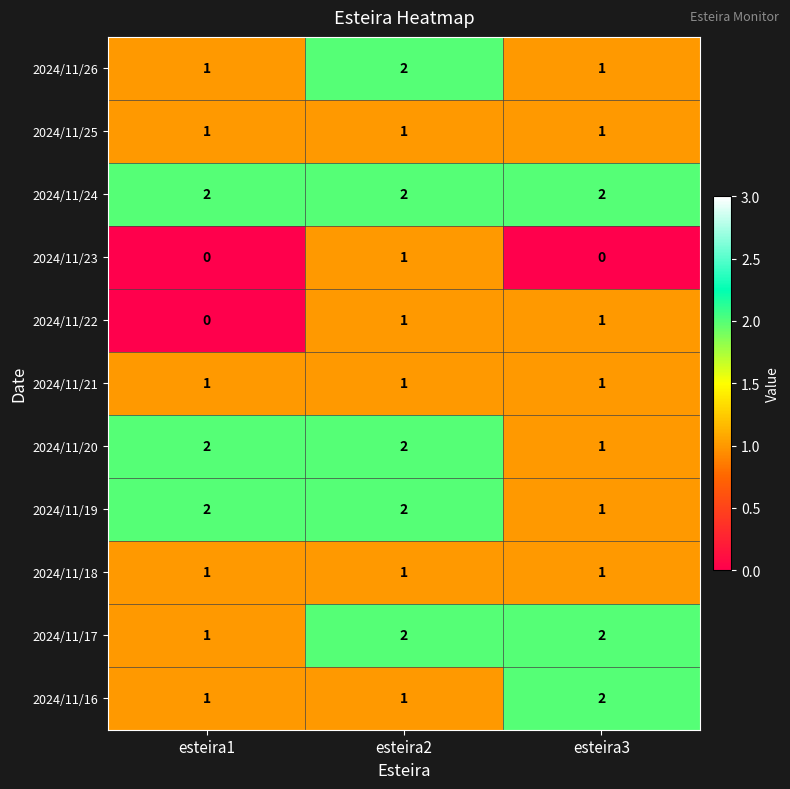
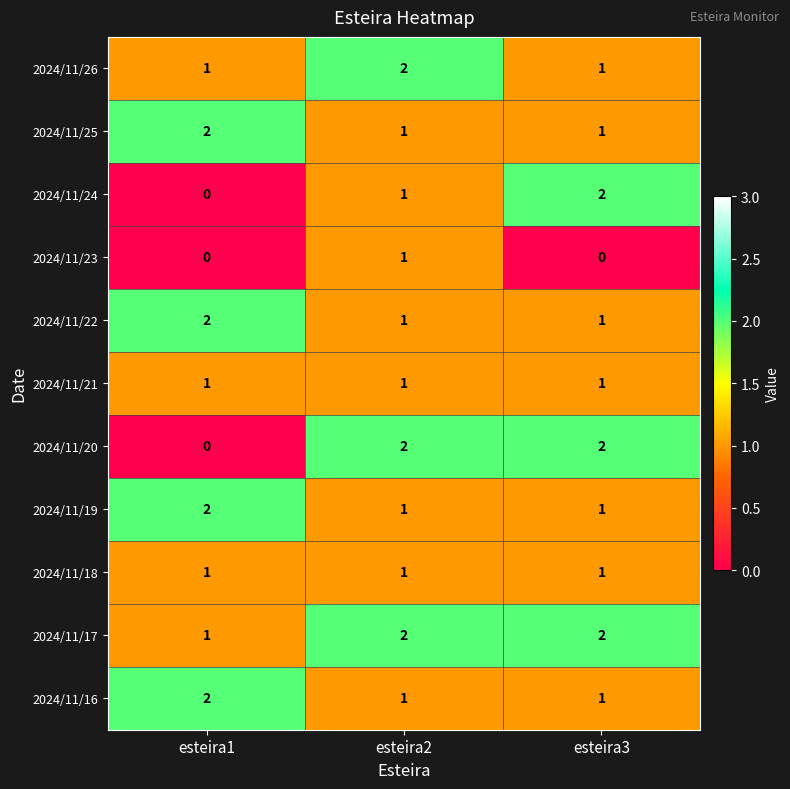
  {
    "2024/11/26": {
      "esteira1": 1,
      "esteira2": 2,
      "esteira3": 1
    },
    "2024/11/25": {
-     "esteira1": 1,
+     "esteira1": 2,
      "esteira2": 1,
      "esteira3": 1
    },
    "2024/11/24": {
-     "esteira1": 2,
-     "esteira2": 2,
+     "esteira1": 0,
+     "esteira2": 1,
      "esteira3": 2
    },
    "2024/11/23": {
      "esteira1": 0,
      "esteira2": 1,
      "esteira3": 0
    },
    "2024/11/22": {
-     "esteira1": 0,
+     "esteira1": 2,
      "esteira2": 1,
      "esteira3": 1
    },
    "2024/11/21": {
      "esteira1": 1,
      "esteira2": 1,
      "esteira3": 1
    },
    "2024/11/20": {
-     "esteira1": 2,
+     "esteira1": 0,
      "esteira2": 2,
-     "esteira3": 1
+     "esteira3": 2
    },
    "2024/11/19": {
      "esteira1": 2,
-     "esteira2": 2,
+     "esteira2": 1,
      "esteira3": 1
    },
    "2024/11/18": {
      "esteira1": 1,
      "esteira2": 1,
      "esteira3": 1
    },
    "2024/11/17": {
      "esteira1": 1,
      "esteira2": 2,
      "esteira3": 2
    },
    "2024/11/16": {
-     "esteira1": 1,
+     "esteira1": 2,
      "esteira2": 1,
-     "esteira3": 2
+     "esteira3": 1
    }
  }
